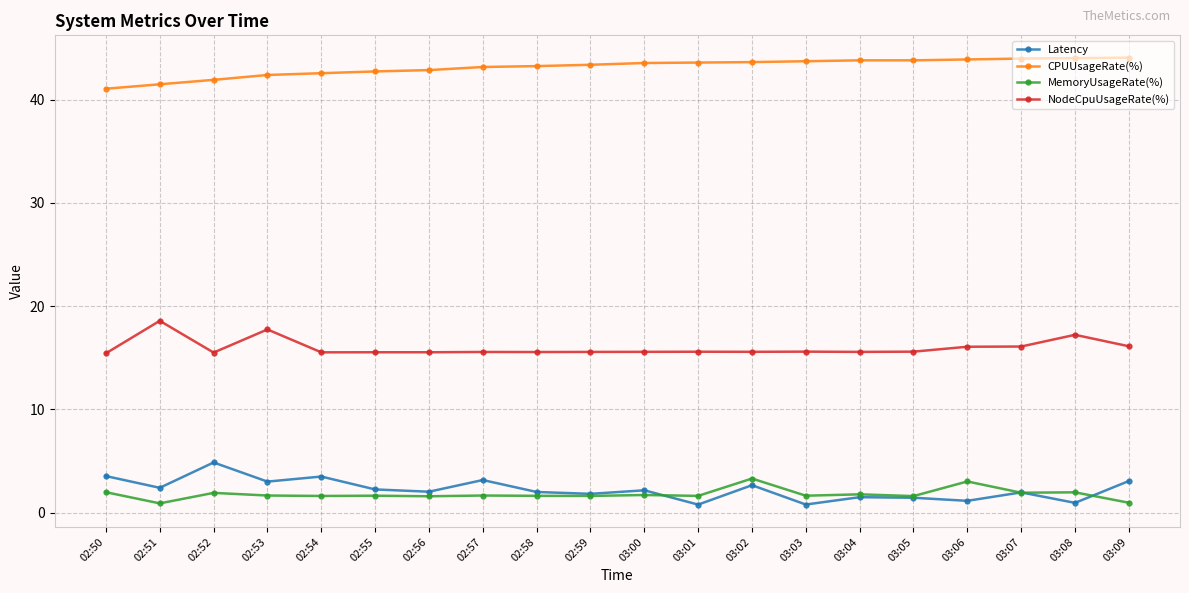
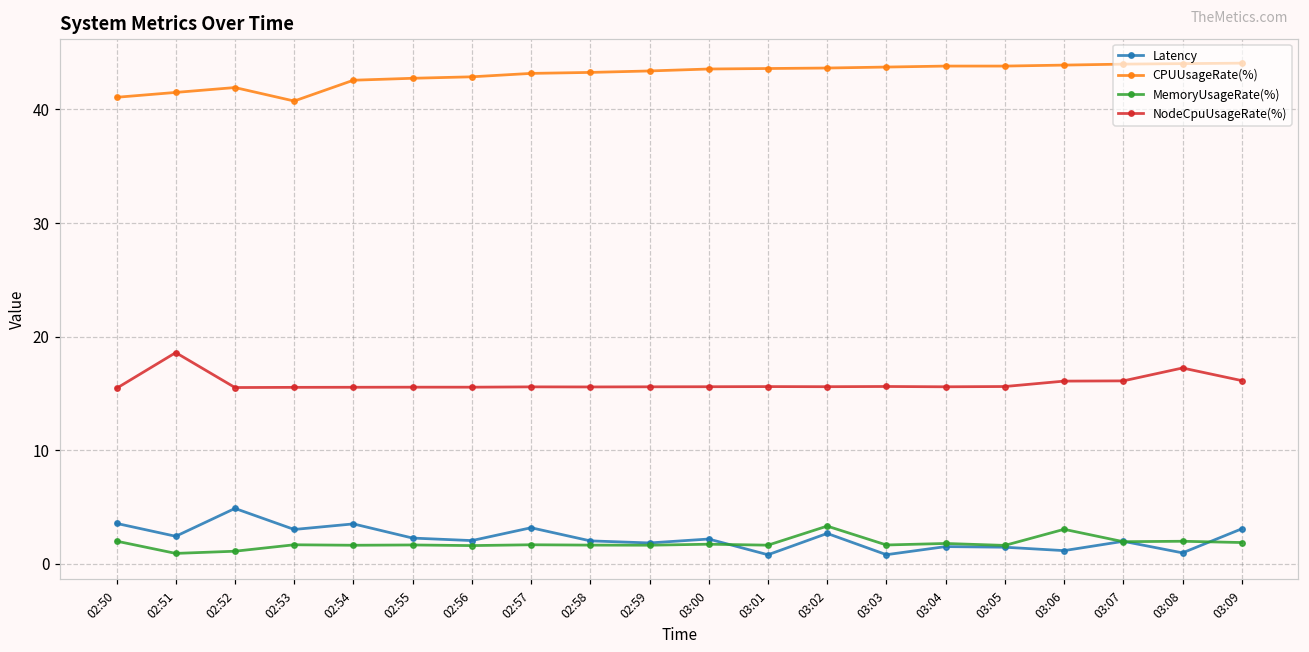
  {
    "Latency": {
      "02:50": 3.5,
      "02:51": 2.4,
      "02:52": 4.9,
      "02:53": 3.0,
      "02:54": 3.5,
      "02:55": 2.3,
      "02:56": 2.0,
      "02:57": 3.2,
      "02:58": 2.0,
      "03:00": 2.2,
      "03:01": 0.8,
      "03:02": 2.7,
      "03:03": 0.8,
      "03:04": 1.5,
      "03:06": 1.1,
      "03:08": 0.9,
      "03:09": 3.1
    },
    "CPUUsageRate(%)": {
      "02:50": 41.1,
      "02:51": 41.5,
      "02:52": 41.9,
-     "02:53": 42.4,
+     "02:53": 40.7,
      "02:54": 42.6,
      "02:55": 42.7,
      "02:56": 42.9,
      "02:57": 43.2,
      "02:58": 43.3,
      "02:59": 43.4,
      "03:00": 43.6,
      "03:01": 43.6,
      "03:02": 43.6,
      "03:03": 43.7,
      "03:04": 43.8,
      "03:05": 43.8,
      "03:06": 43.9
    },
    "MemoryUsageRate(%)": {
      "02:50": 2.0,
      "02:51": 0.9,
-     "02:52": 1.9,
+     "02:52": 1.1,
      "02:53": 1.7,
      "02:54": 1.6,
      "02:55": 1.6,
      "02:56": 1.6,
      "02:57": 1.7,
      "02:58": 1.6,
      "03:00": 1.7,
      "03:01": 1.6,
      "03:02": 3.3,
      "03:03": 1.6,
      "03:04": 1.8,
      "03:06": 3.0,
      "03:08": 2.0,
-     "03:09": 1.0
+     "03:09": 1.9
    },
    "NodeCpuUsageRate(%)": {
      "02:50": 15.4,
      "02:51": 18.6,
      "02:52": 15.5,
-     "02:53": 17.7,
+     "02:53": 15.5,
      "02:54": 15.5,
      "02:55": 15.5,
      "02:56": 15.5,
      "02:57": 15.6,
      "02:58": 15.6,
      "02:59": 15.6,
      "03:00": 15.6,
      "03:01": 15.6,
      "03:02": 15.6,
      "03:03": 15.6,
      "03:04": 15.6,
      "03:05": 15.6,
      "03:06": 16.1,
      "03:07": 16.1,
      "03:08": 17.2,
      "03:09": 16.1
    }
  }
